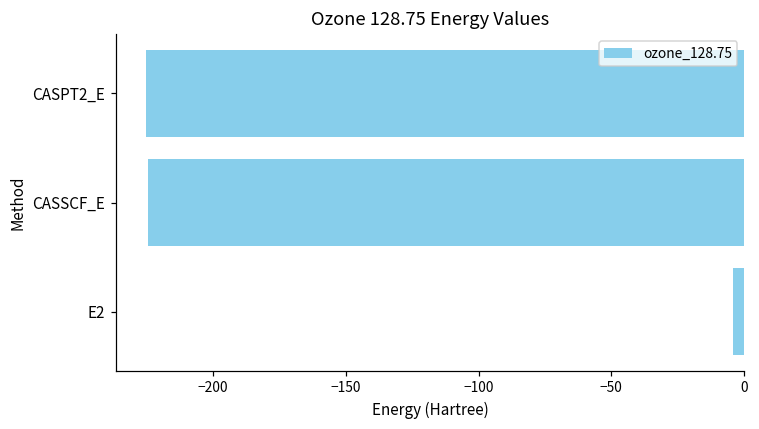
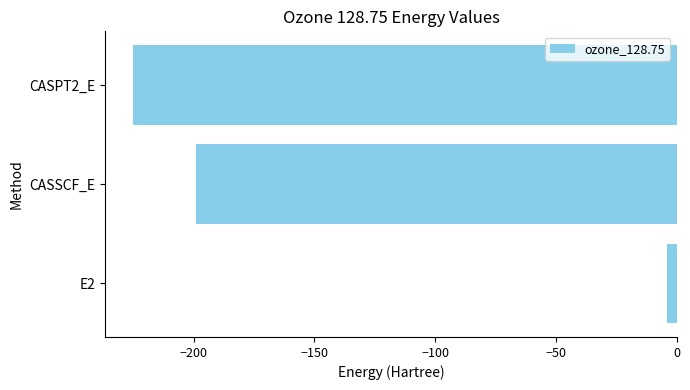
  {
    "CASPT2_E": -225,
-   "CASSCF_E": -225,
+   "CASSCF_E": -199,
    "E2": -4
  }
